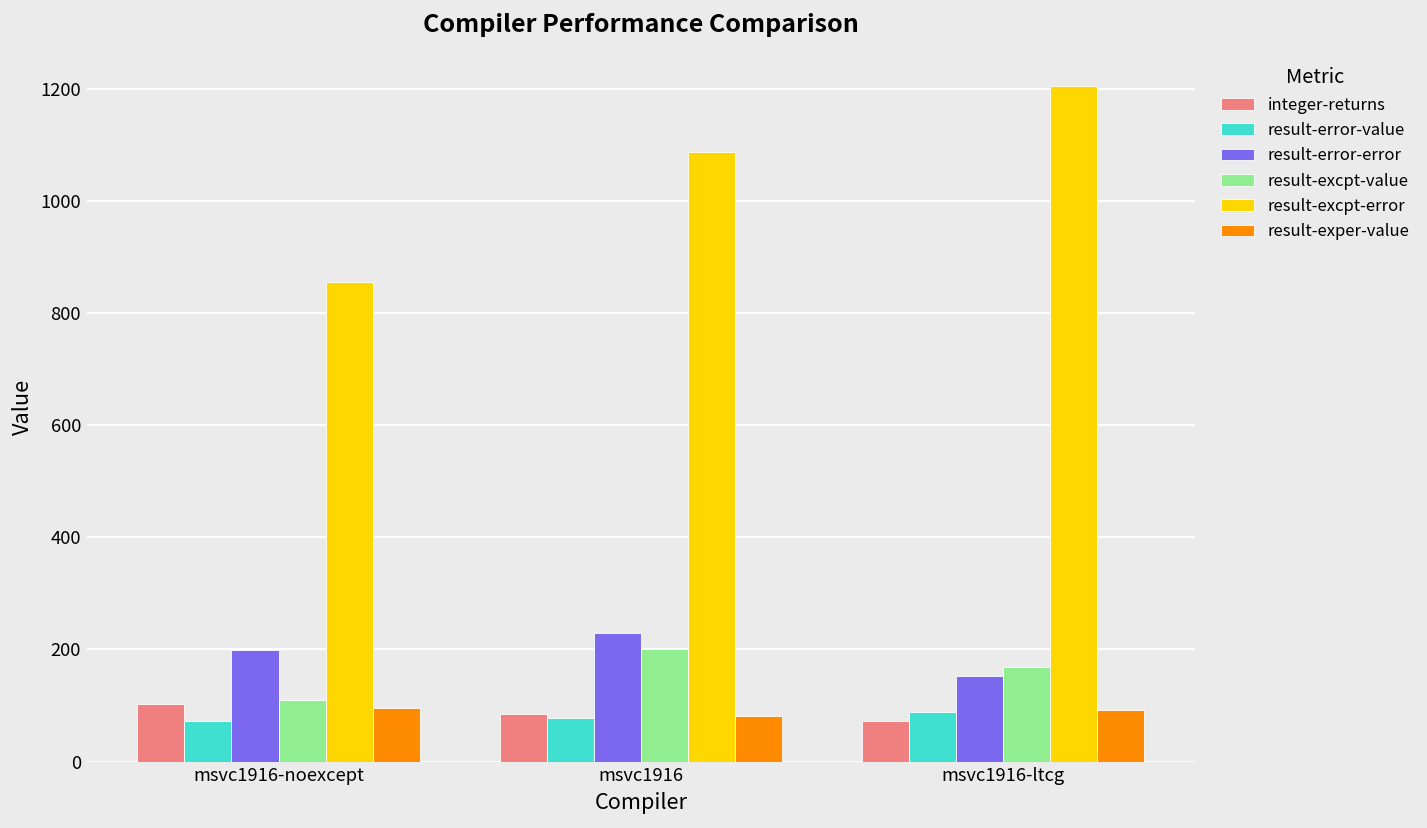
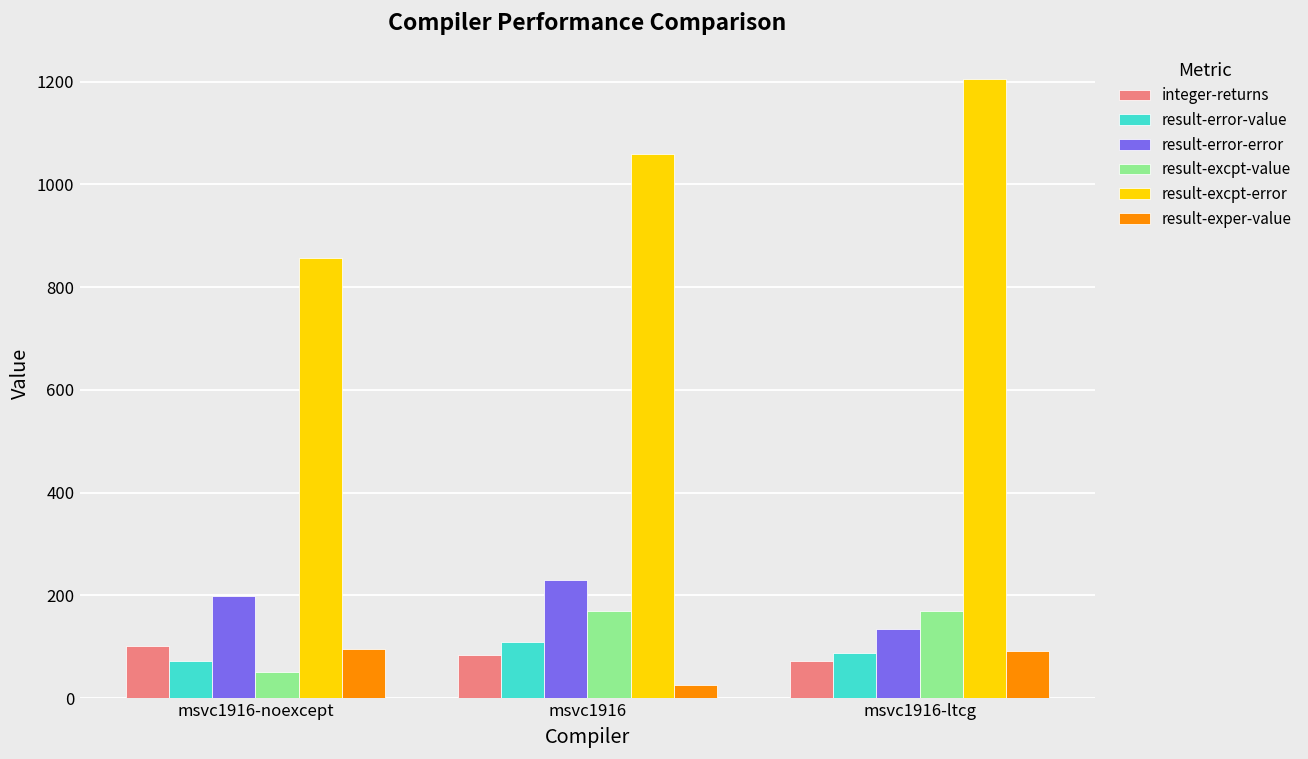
  {
    "integer-returns": {
      "msvc1916-noexcept": 100,
      "msvc1916": 80,
      "msvc1916-ltcg": 70
    },
    "result-error-value": {
      "msvc1916-noexcept": 70,
-     "msvc1916": 80,
+     "msvc1916": 110,
      "msvc1916-ltcg": 90
    },
    "result-error-error": {
      "msvc1916-noexcept": 200,
      "msvc1916": 230,
-     "msvc1916-ltcg": 150
+     "msvc1916-ltcg": 130
    },
    "result-excpt-value": {
-     "msvc1916-noexcept": 110,
-     "msvc1916": 200,
+     "msvc1916-noexcept": 50,
+     "msvc1916": 170,
      "msvc1916-ltcg": 170
    },
    "result-excpt-error": {
      "msvc1916-noexcept": 860,
-     "msvc1916": 1090,
+     "msvc1916": 1060,
      "msvc1916-ltcg": 1210
    },
    "result-exper-value": {
      "msvc1916-noexcept": 100,
-     "msvc1916": 80,
+     "msvc1916": 20,
      "msvc1916-ltcg": 90
    }
  }
